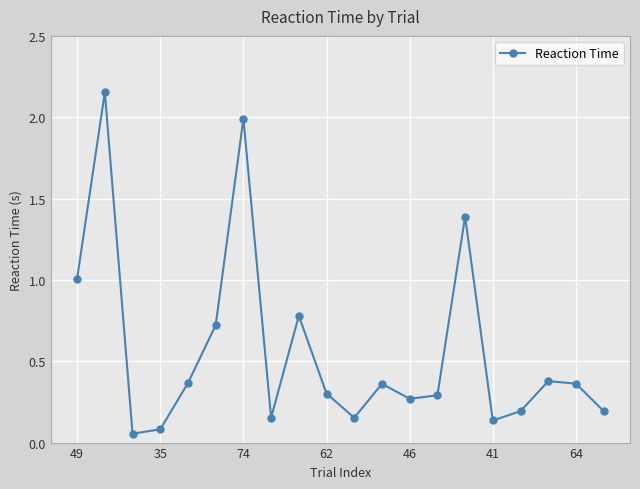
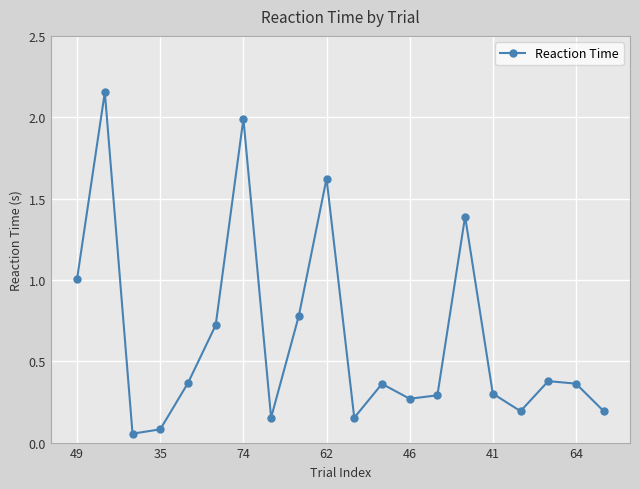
  {
    "49": 1.01,
    "35": 0.08,
    "74": 1.99,
-   "62": 0.30,
+   "62": 1.62,
    "46": 0.27,
-   "41": 0.14,
+   "41": 0.30,
    "64": 0.36
  }
